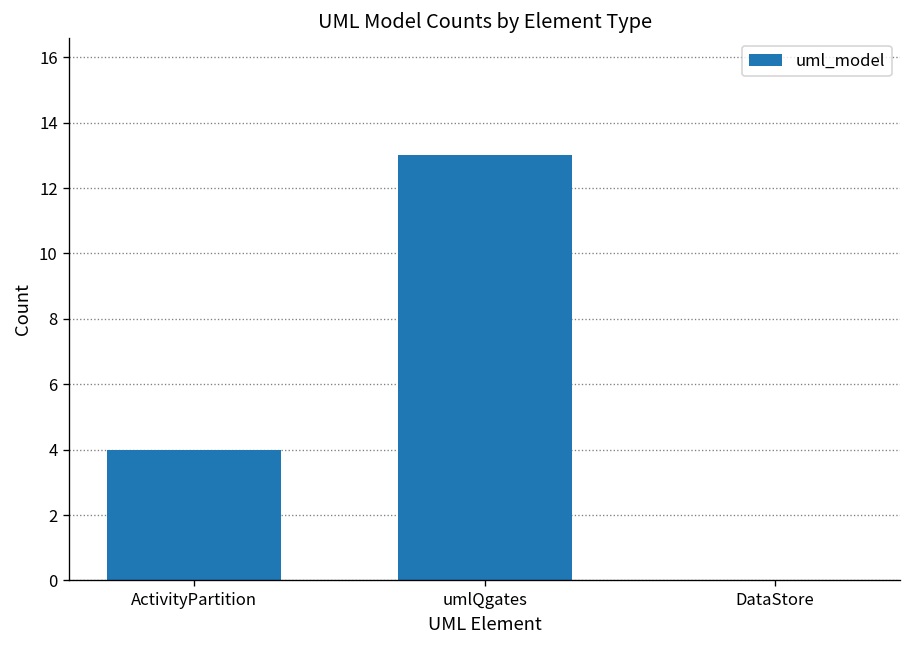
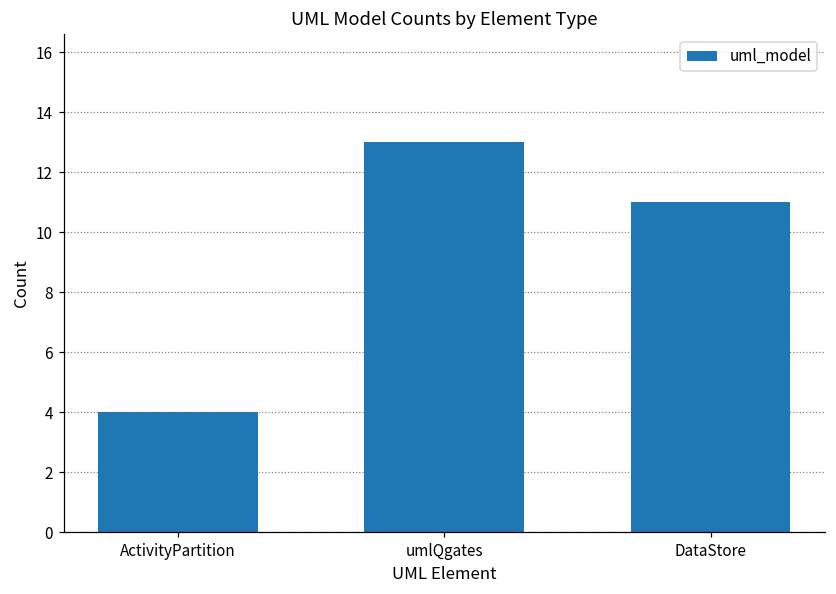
  {
    "ActivityPartition": 4,
    "umlQgates": 13,
-   "DataStore": 0
+   "DataStore": 11
  }
